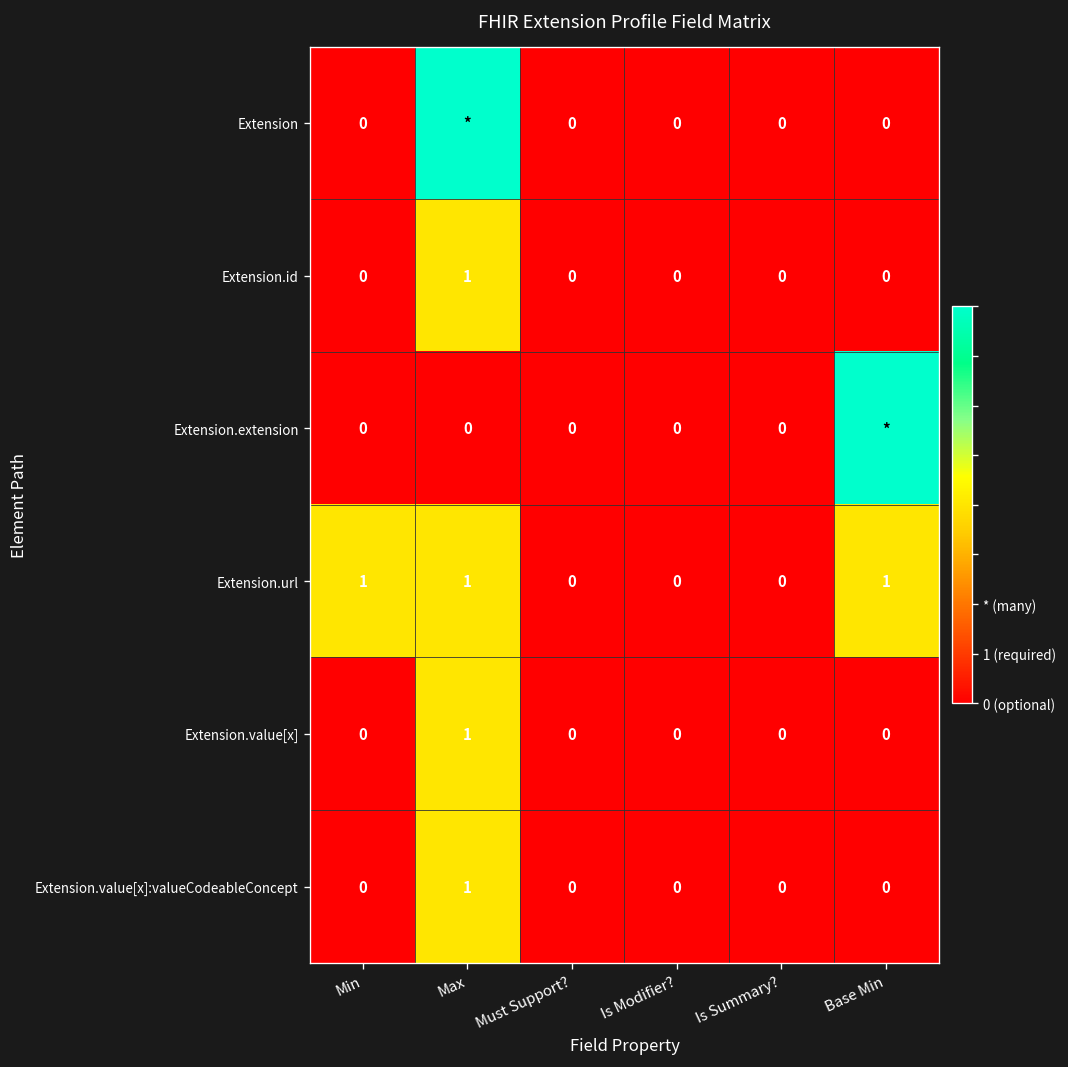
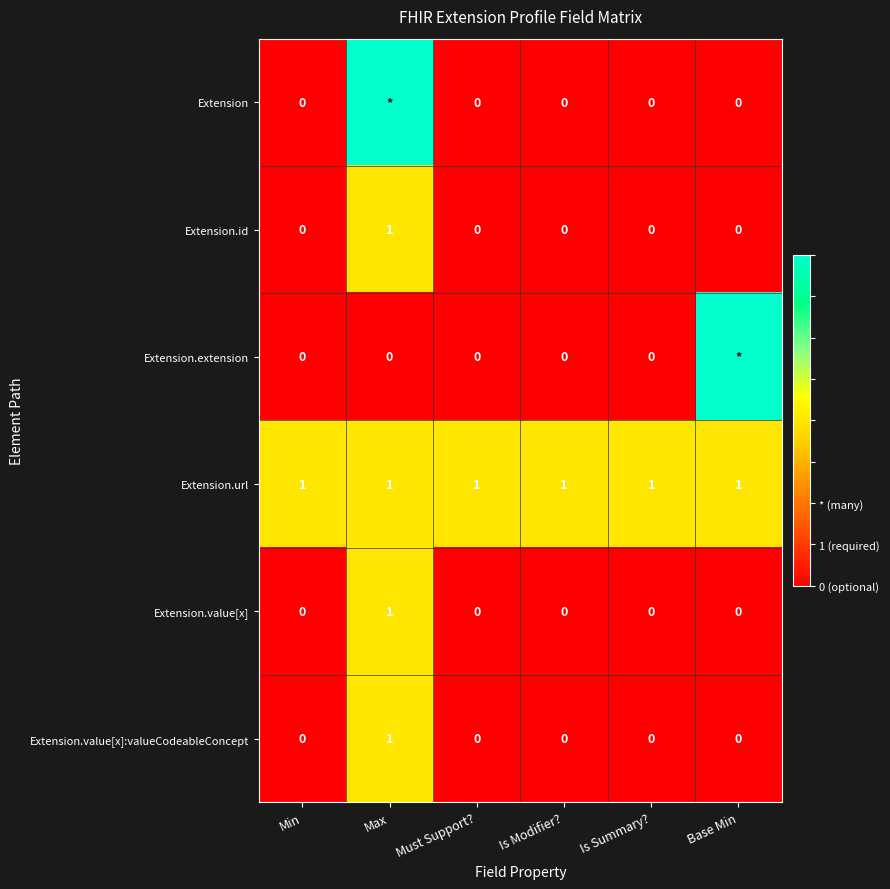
  {
    "Extension": {
      "Min": 0,
      "Must Support?": 0,
      "Is Modifier?": 0,
      "Is Summary?": 0,
      "Base Min": 0
    },
    "Extension.id": {
      "Min": 0,
      "Max": 1,
      "Must Support?": 0,
      "Is Modifier?": 0,
      "Is Summary?": 0,
      "Base Min": 0
    },
    "Extension.extension": {
      "Min": 0,
      "Max": 0,
      "Must Support?": 0,
      "Is Modifier?": 0,
      "Is Summary?": 0
    },
    "Extension.url": {
      "Min": 1,
      "Max": 1,
-     "Must Support?": 0,
-     "Is Modifier?": 0,
-     "Is Summary?": 0,
+     "Must Support?": 1,
+     "Is Modifier?": 1,
+     "Is Summary?": 1,
      "Base Min": 1
    },
    "Extension.value[x]": {
      "Min": 0,
      "Max": 1,
      "Must Support?": 0,
      "Is Modifier?": 0,
      "Is Summary?": 0,
      "Base Min": 0
    },
    "Extension.value[x]:valueCodeableConcept": {
      "Min": 0,
      "Max": 1,
      "Must Support?": 0,
      "Is Modifier?": 0,
      "Is Summary?": 0,
      "Base Min": 0
    }
  }
